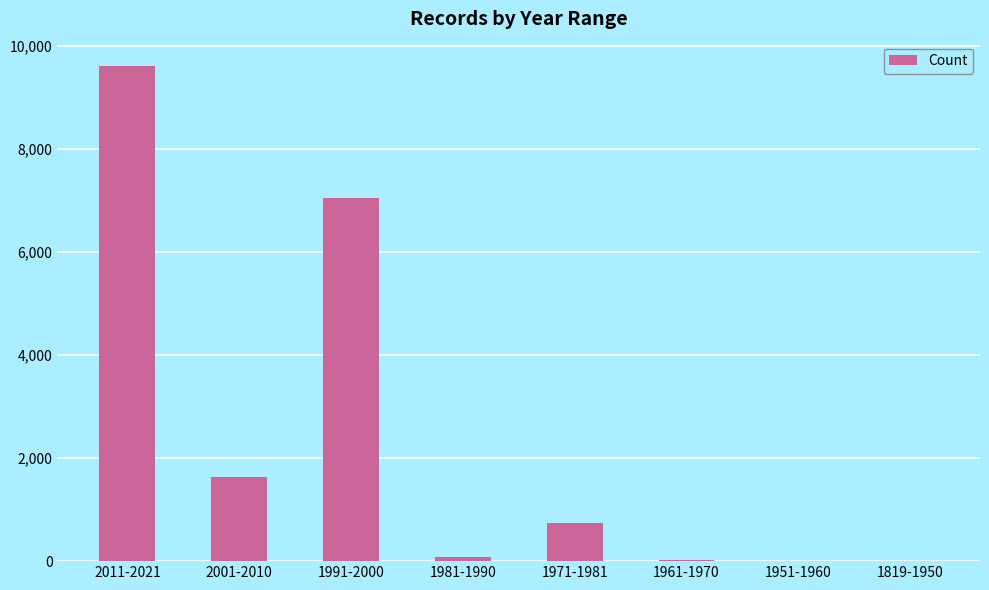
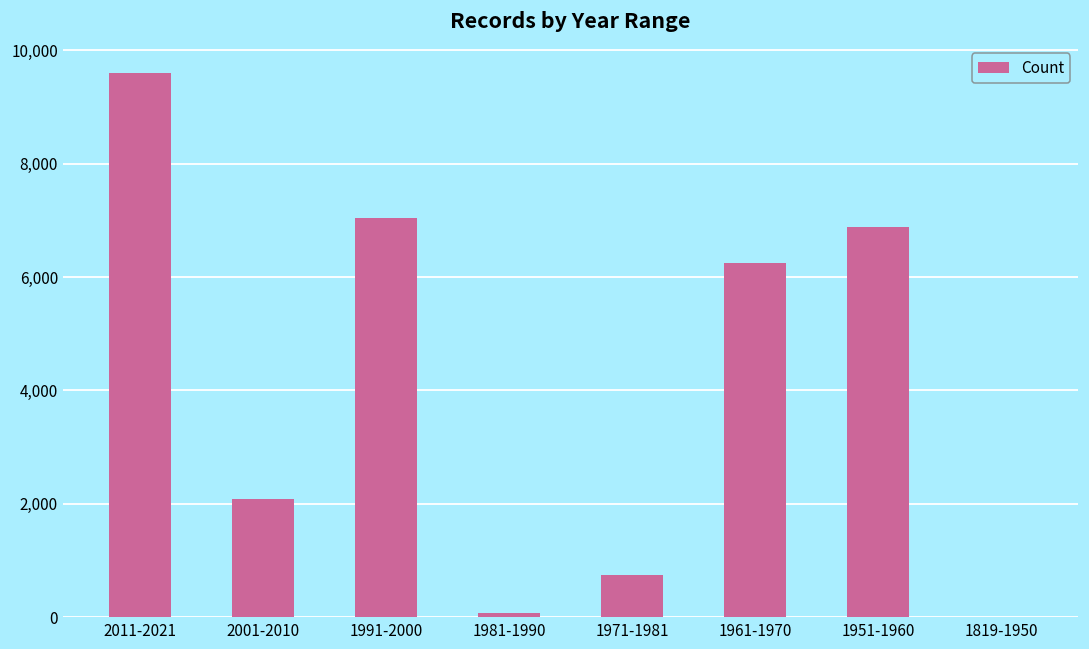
  {
    "2011-2021": "9,600",
-   "2001-2010": "1,600",
+   "2001-2010": "2,100",
    "1991-2000": "7,000",
    "1981-1990": "100",
    "1971-1981": "700",
-   "1961-1970": "0",
-   "1951-1960": "0"
+   "1961-1970": "6,300",
+   "1951-1960": "6,900"
  }
